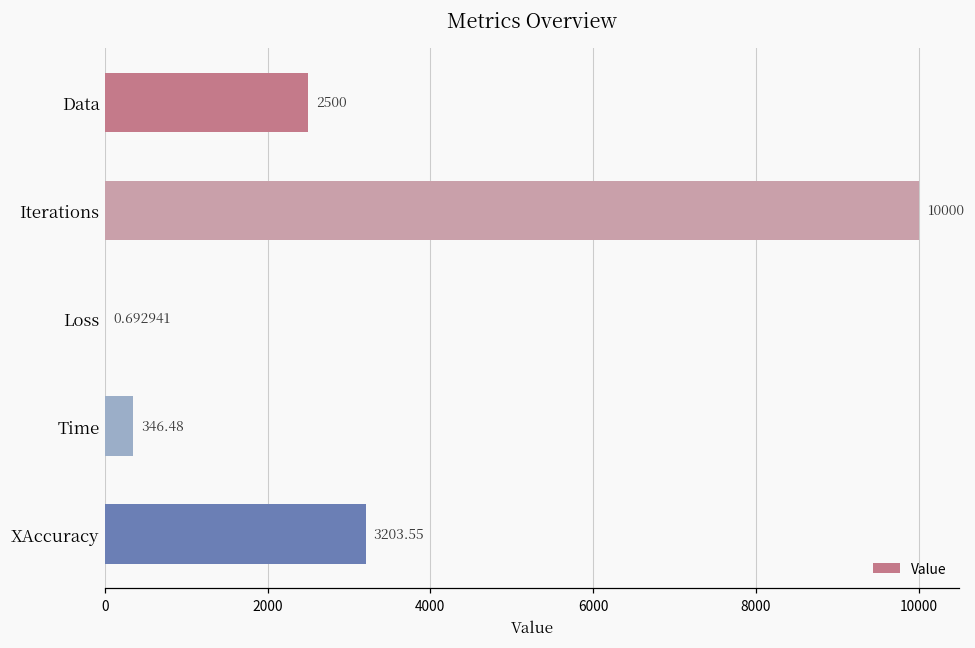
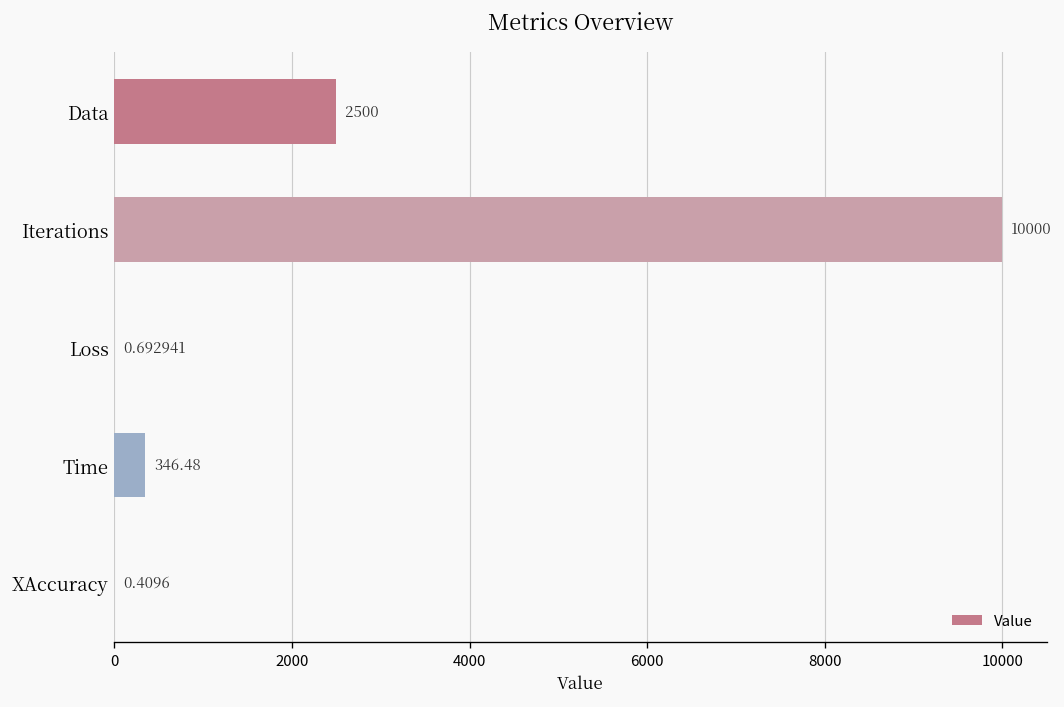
  {
    "Data": 2500,
    "Iterations": 10000,
    "Loss": 0.692941,
    "Time": 346.48,
-   "XAccuracy": 3203.55
+   "XAccuracy": 0.4096
  }
